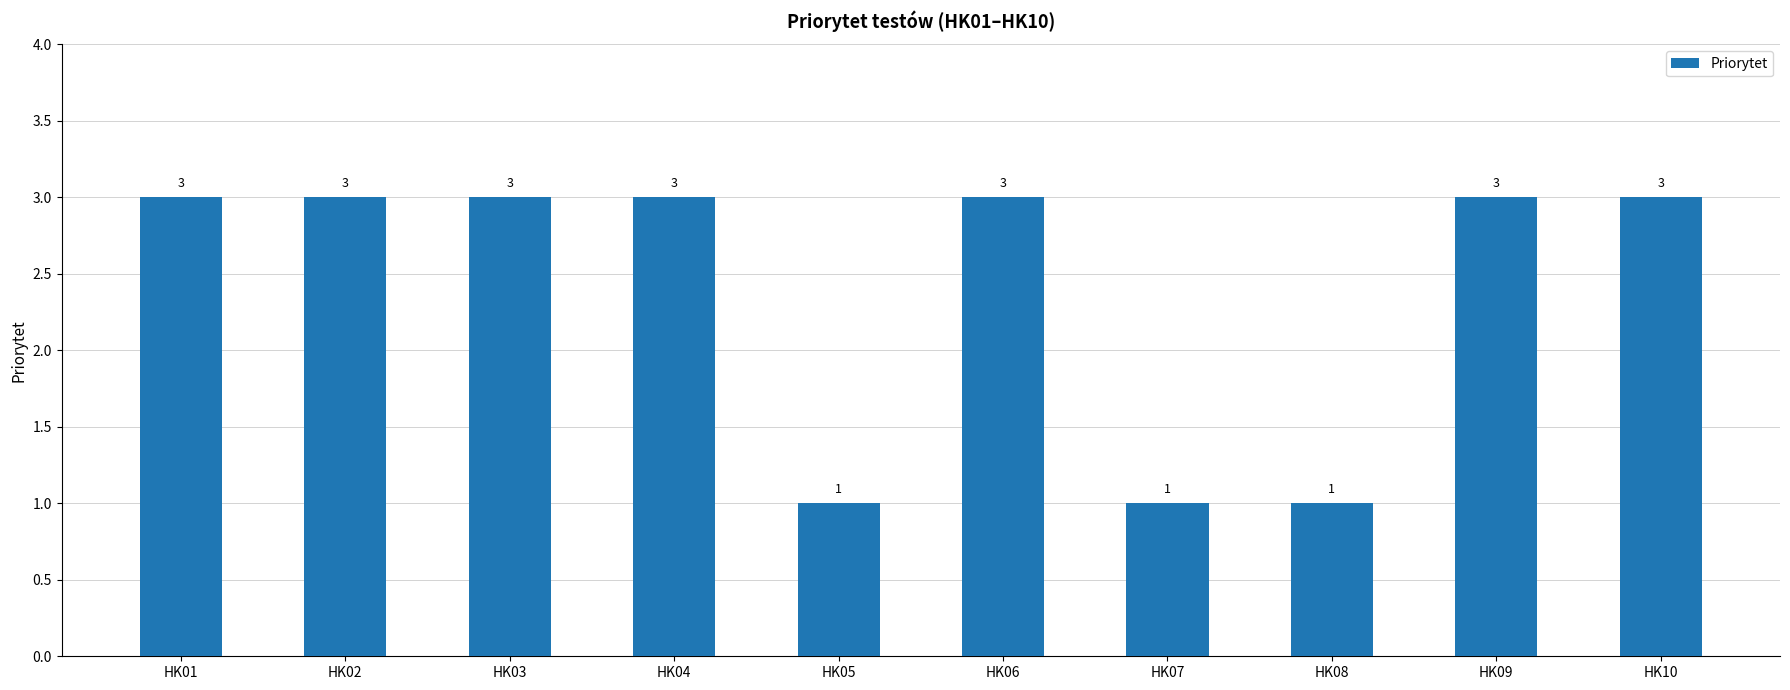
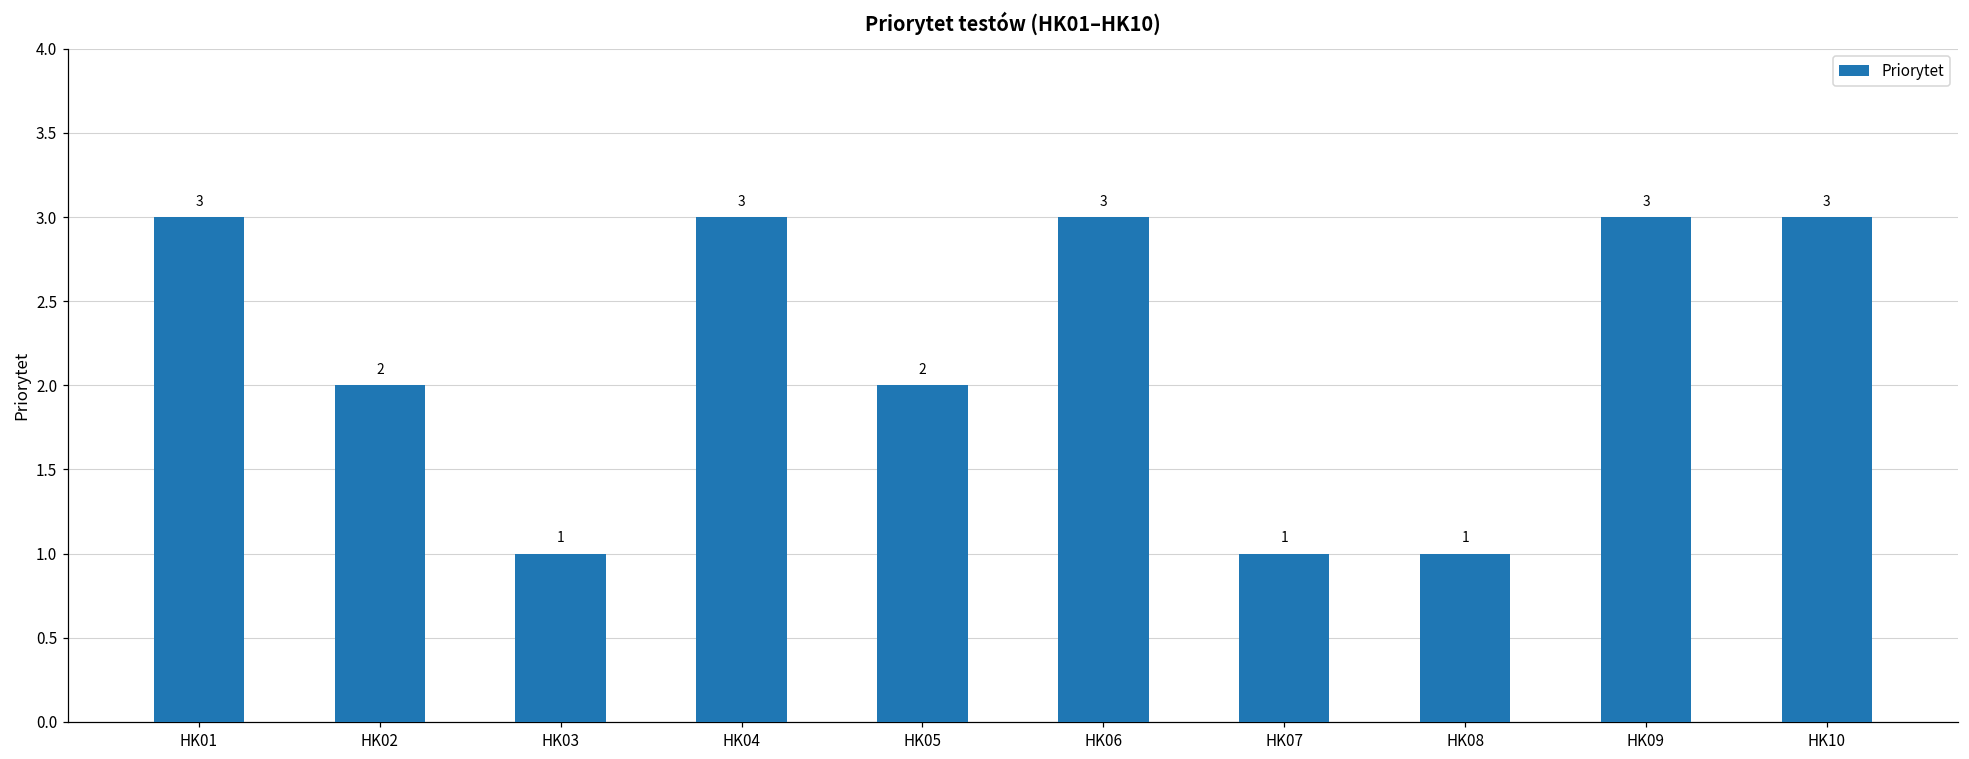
  {
    "HK01": 3,
-   "HK02": 3,
-   "HK03": 3,
+   "HK02": 2,
+   "HK03": 1,
    "HK04": 3,
-   "HK05": 1,
+   "HK05": 2,
    "HK06": 3,
    "HK07": 1,
    "HK08": 1,
    "HK09": 3,
    "HK10": 3
  }
